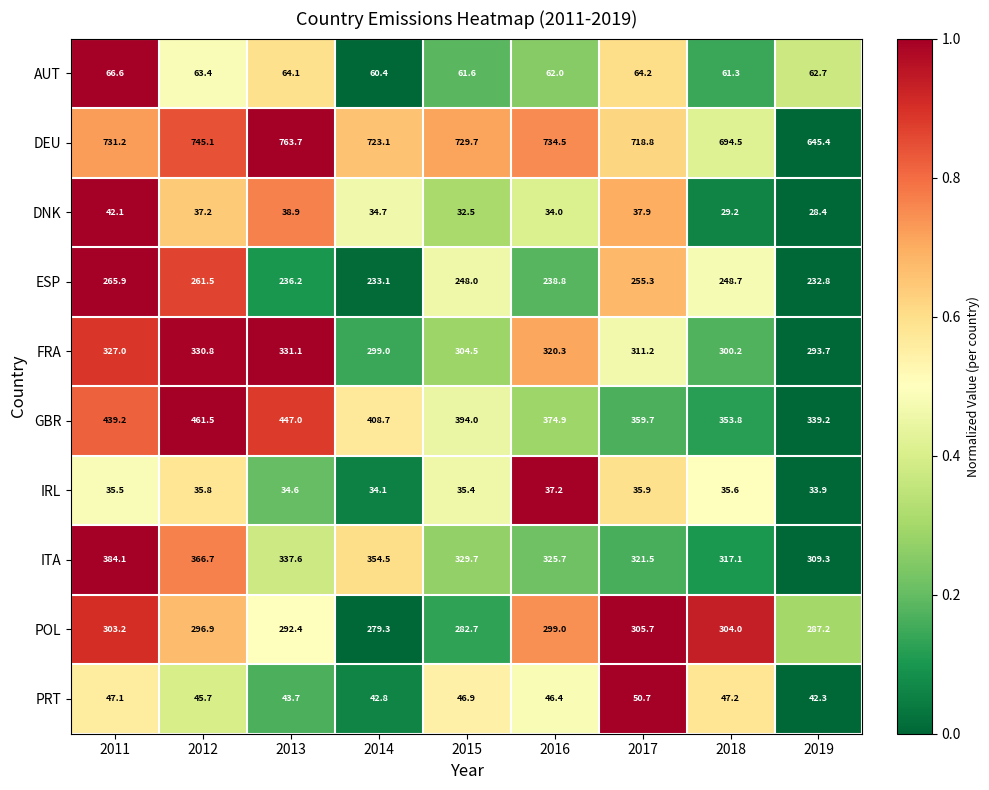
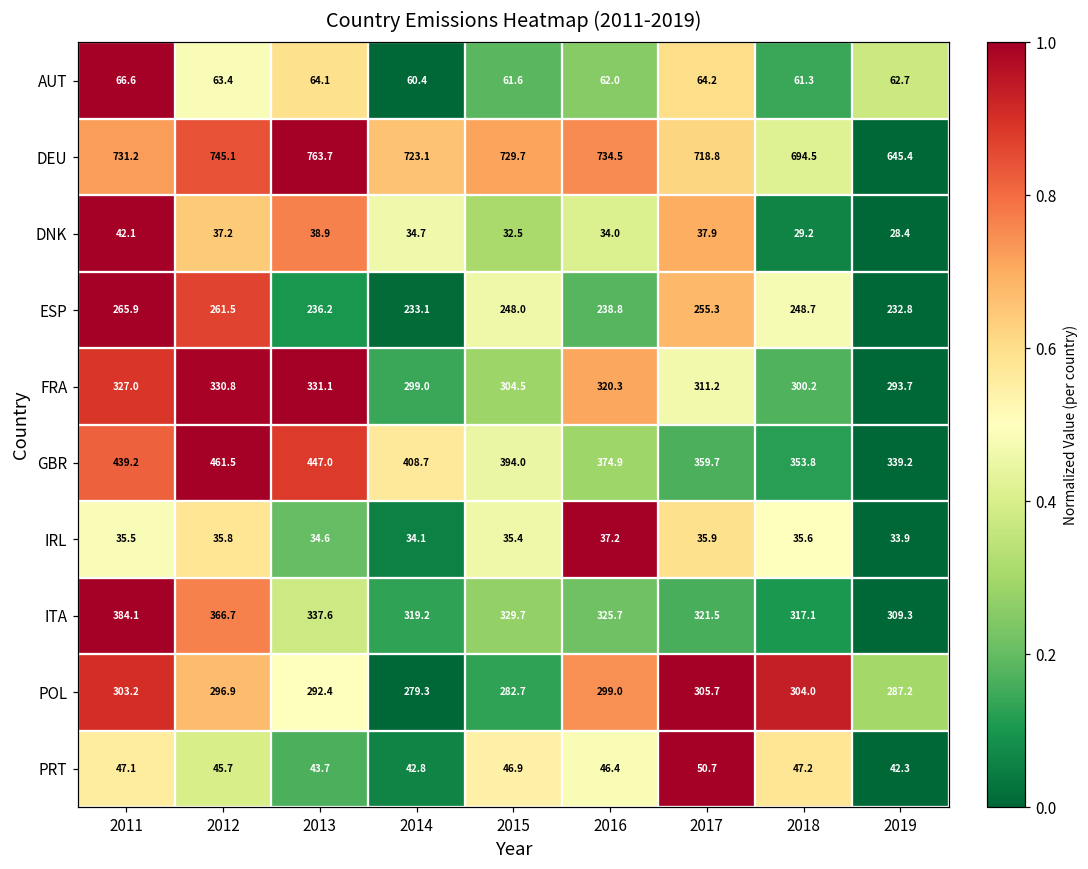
  {
    "AUT": {
      "2011": 66.6,
      "2012": 63.4,
      "2013": 64.1,
      "2014": 60.4,
      "2015": 61.6,
      "2016": 62.0,
      "2017": 64.2,
      "2018": 61.3,
      "2019": 62.7
    },
    "DEU": {
      "2011": 731.2,
      "2012": 745.1,
      "2013": 763.7,
      "2014": 723.1,
      "2015": 729.7,
      "2016": 734.5,
      "2017": 718.8,
      "2018": 694.5,
      "2019": 645.4
    },
    "DNK": {
      "2011": 42.1,
      "2012": 37.2,
      "2013": 38.9,
      "2014": 34.7,
      "2015": 32.5,
      "2016": 34.0,
      "2017": 37.9,
      "2018": 29.2,
      "2019": 28.4
    },
    "ESP": {
      "2011": 265.9,
      "2012": 261.5,
      "2013": 236.2,
      "2014": 233.1,
      "2015": 248.0,
      "2016": 238.8,
      "2017": 255.3,
      "2018": 248.7,
      "2019": 232.8
    },
    "FRA": {
      "2011": 327.0,
      "2012": 330.8,
      "2013": 331.1,
      "2014": 299.0,
      "2015": 304.5,
      "2016": 320.3,
      "2017": 311.2,
      "2018": 300.2,
      "2019": 293.7
    },
    "GBR": {
      "2011": 439.2,
      "2012": 461.5,
      "2013": 447.0,
      "2014": 408.7,
      "2015": 394.0,
      "2016": 374.9,
      "2017": 359.7,
      "2018": 353.8,
      "2019": 339.2
    },
    "IRL": {
      "2011": 35.5,
      "2012": 35.8,
      "2013": 34.6,
      "2014": 34.1,
      "2015": 35.4,
      "2016": 37.2,
      "2017": 35.9,
      "2018": 35.6,
      "2019": 33.9
    },
    "ITA": {
      "2011": 384.1,
      "2012": 366.7,
      "2013": 337.6,
-     "2014": 354.5,
+     "2014": 319.2,
      "2015": 329.7,
      "2016": 325.7,
      "2017": 321.5,
      "2018": 317.1,
      "2019": 309.3
    },
    "POL": {
      "2011": 303.2,
      "2012": 296.9,
      "2013": 292.4,
      "2014": 279.3,
      "2015": 282.7,
      "2016": 299.0,
      "2017": 305.7,
      "2018": 304.0,
      "2019": 287.2
    },
    "PRT": {
      "2011": 47.1,
      "2012": 45.7,
      "2013": 43.7,
      "2014": 42.8,
      "2015": 46.9,
      "2016": 46.4,
      "2017": 50.7,
      "2018": 47.2,
      "2019": 42.3
    }
  }
